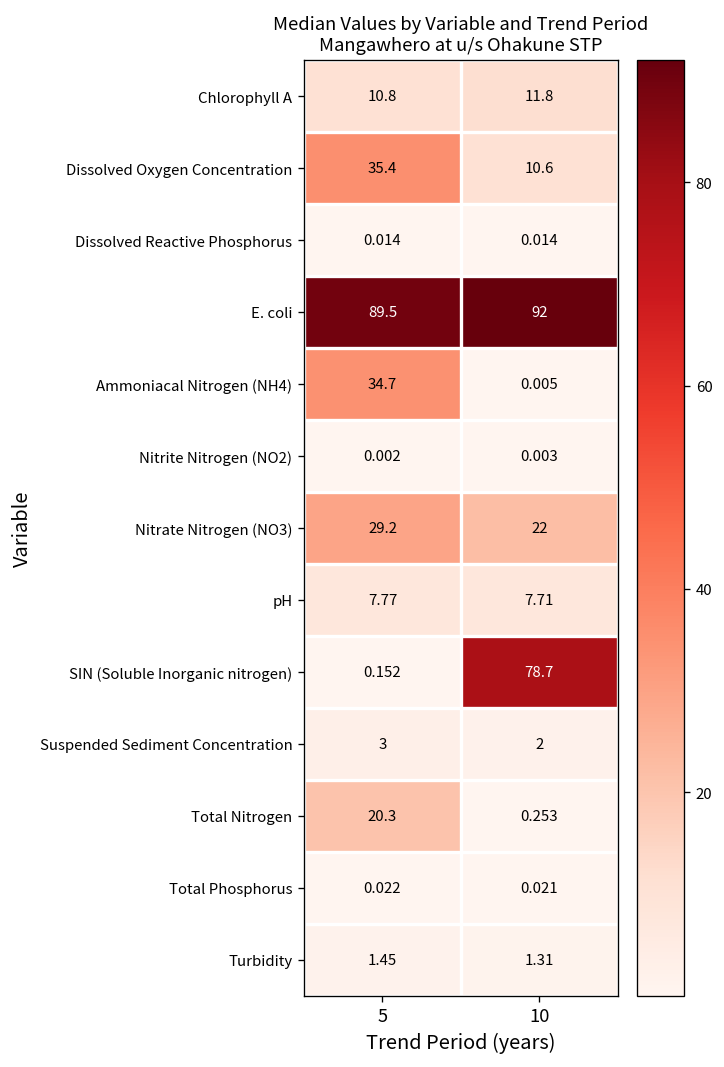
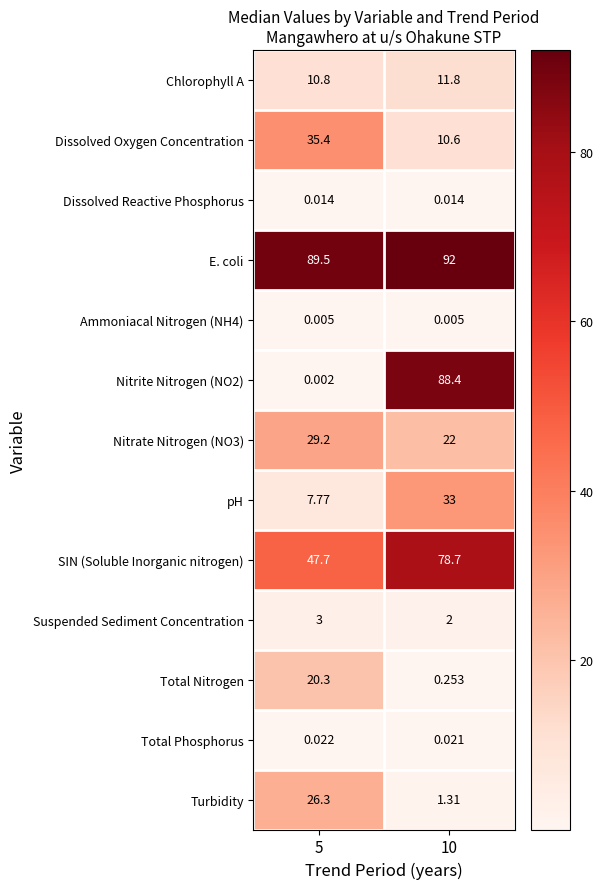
  {
    "Chlorophyll A": {
      "5": 10.8,
      "10": 11.8
    },
    "Dissolved Oxygen Concentration": {
      "5": 35.4,
      "10": 10.6
    },
    "Dissolved Reactive Phosphorus": {
      "5": 0.014,
      "10": 0.014
    },
    "E. coli": {
      "5": 89.5,
      "10": 92
    },
    "Ammoniacal Nitrogen (NH4)": {
-     "5": 34.7,
+     "5": 0.005,
      "10": 0.005
    },
    "Nitrite Nitrogen (NO2)": {
      "5": 0.002,
-     "10": 0.003
+     "10": 88.4
    },
    "Nitrate Nitrogen (NO3)": {
      "5": 29.2,
      "10": 22
    },
    "pH": {
      "5": 7.77,
-     "10": 7.71
+     "10": 33
    },
    "SIN (Soluble Inorganic nitrogen)": {
-     "5": 0.152,
+     "5": 47.7,
      "10": 78.7
    },
    "Suspended Sediment Concentration": {
      "5": 3,
      "10": 2
    },
    "Total Nitrogen": {
      "5": 20.3,
      "10": 0.253
    },
    "Total Phosphorus": {
      "5": 0.022,
      "10": 0.021
    },
    "Turbidity": {
-     "5": 1.45,
+     "5": 26.3,
      "10": 1.31
    }
  }
